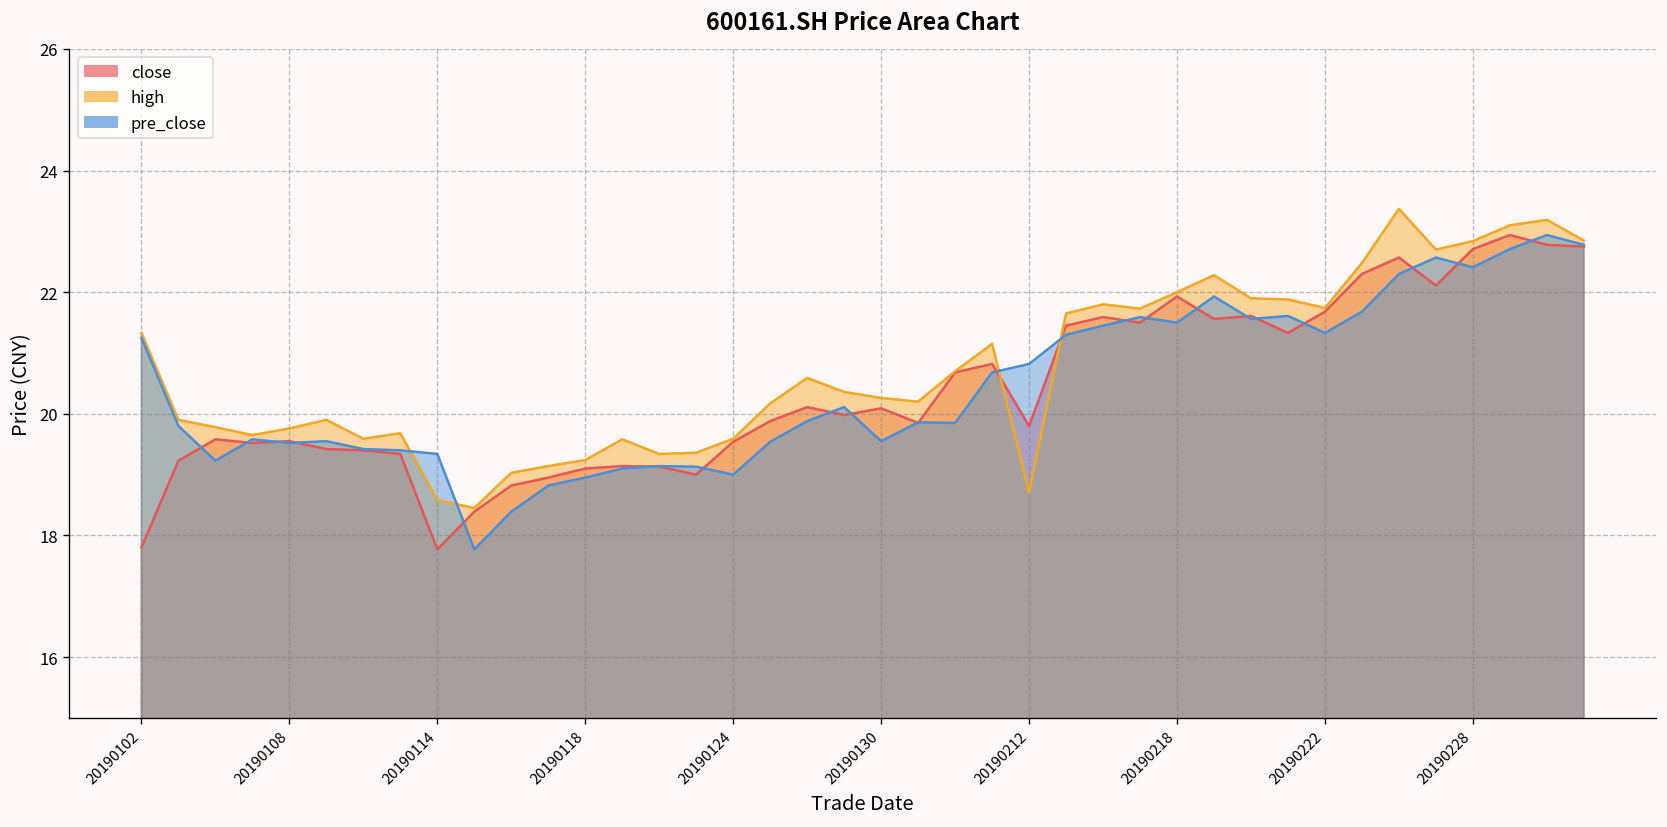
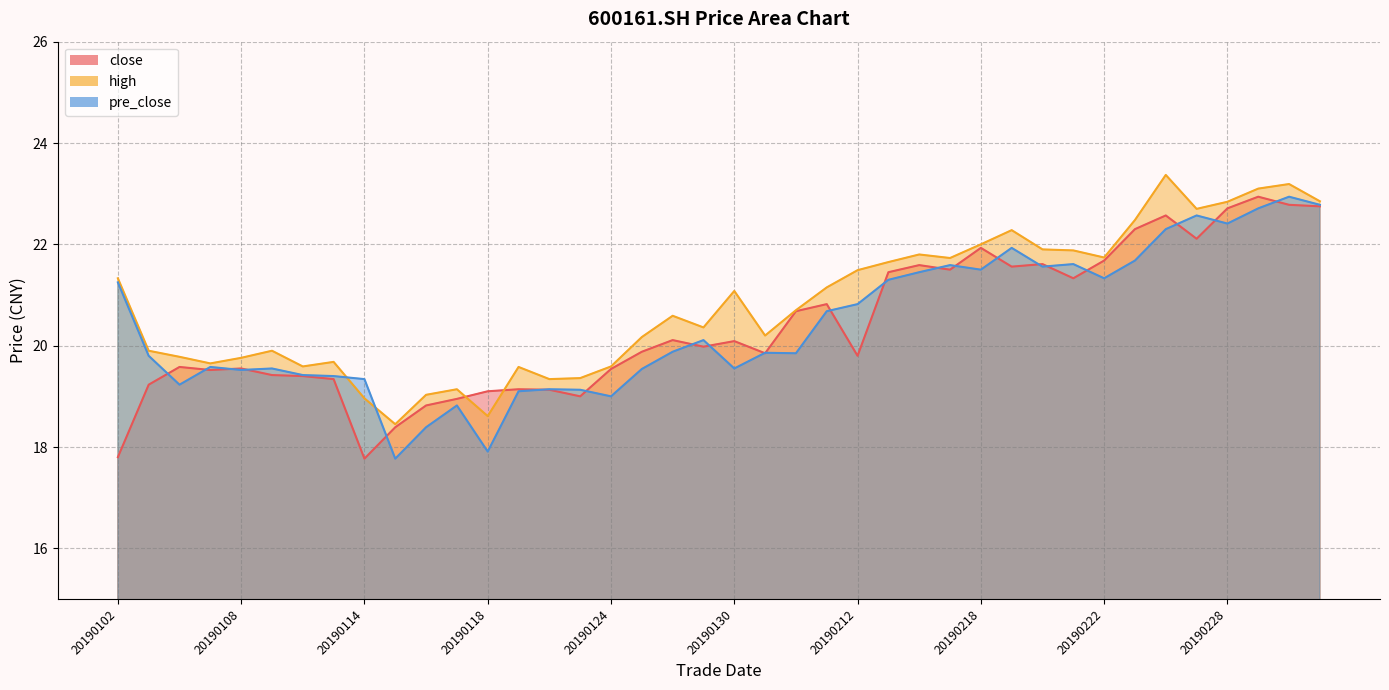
  {
    "close": {
      "20190102": 17.8,
      "20190114": 17.8,
      "20190118": 19.1,
      "20190130": 20.1,
      "20190212": 19.8,
      "20190218": 21.9,
      "20190222": 21.7,
      "20190228": 22.7
    },
    "high": {
      "20190102": 21.3,
      "20190108": 19.8,
-     "20190114": 18.6,
-     "20190118": 19.2,
-     "20190130": 20.3,
-     "20190212": 18.7,
+     "20190114": 19.0,
+     "20190118": 18.6,
+     "20190130": 21.1,
+     "20190212": 21.5,
      "20190218": 22.0,
      "20190222": 21.7,
      "20190228": 22.8
    },
    "pre_close": {
      "20190102": 21.3,
      "20190114": 19.3,
-     "20190118": 19.0,
+     "20190118": 17.9,
      "20190124": 19.0,
      "20190130": 19.6,
      "20190212": 20.8,
      "20190218": 21.5,
      "20190222": 21.3,
      "20190228": 22.4
    }
  }
